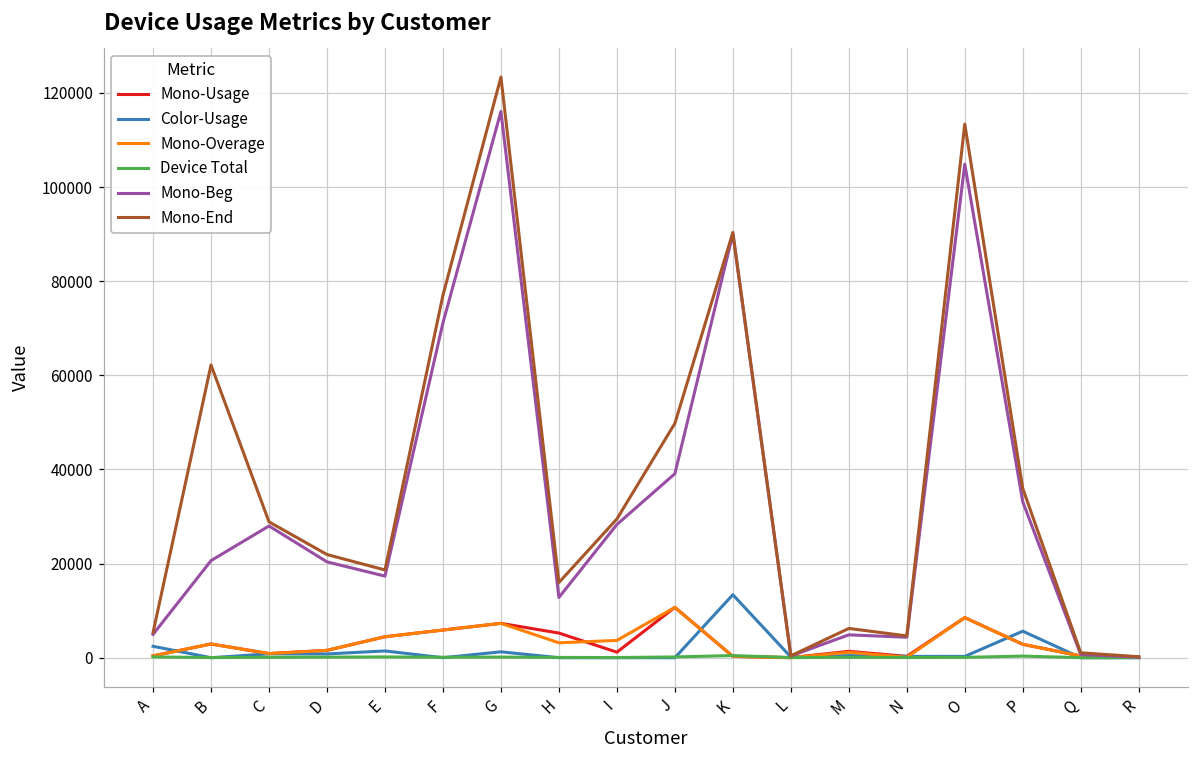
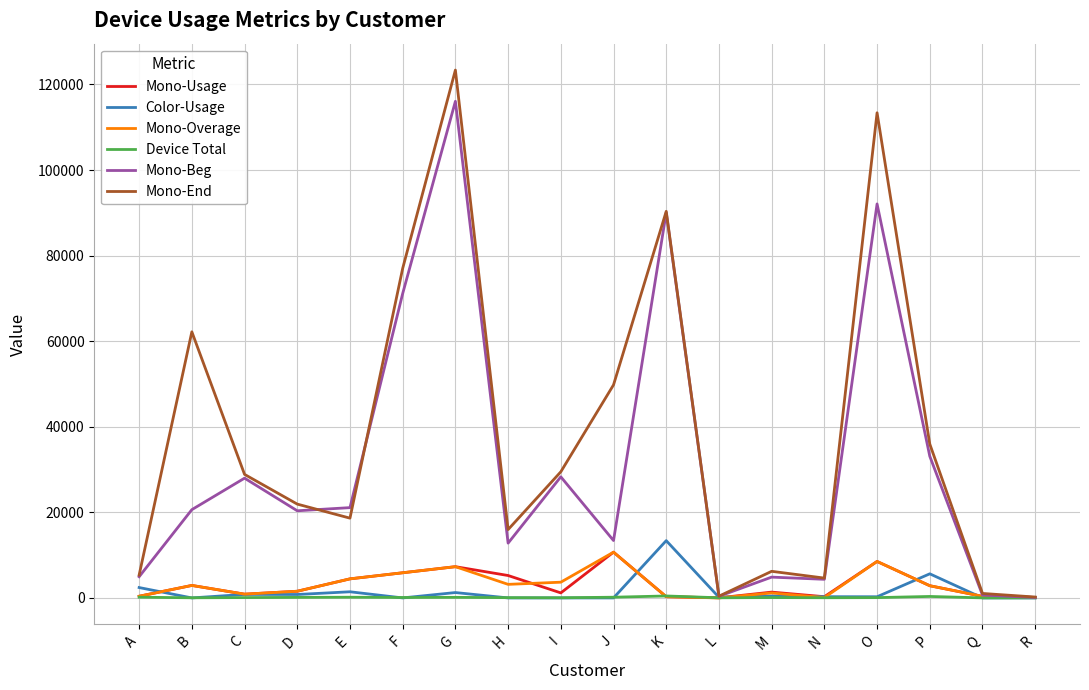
  {
    "Mono-Usage": {
      "H": 5000,
      "I": 1000
    },
    "Color-Usage": {
      "A": 2000,
      "D": 1000,
      "E": 1000,
      "G": 1000,
      "K": 13000,
      "P": 6000
    },
    "Mono-Overage": {
      "H": 3000,
      "I": 4000
    },
    "Device Total": {
      "C": 0,
      "D": 0,
      "E": 0,
      "G": 0,
      "P": 0
    },
    "Mono-Beg": {
      "B": 21000,
      "C": 28000,
      "D": 20000,
-     "E": 17000,
+     "E": 21000,
      "F": 71000,
      "G": 116000,
      "H": 13000,
      "I": 28000,
-     "J": 39000,
+     "J": 13000,
      "M": 5000,
-     "O": 105000,
+     "O": 92000,
      "P": 33000
    },
    "Mono-End": {
      "B": 62000,
      "C": 29000,
      "D": 22000,
      "E": 19000,
      "F": 77000,
      "G": 123000,
      "H": 16000,
      "I": 29000,
      "J": 50000,
      "M": 6000,
      "O": 113000,
      "P": 36000
    }
  }
